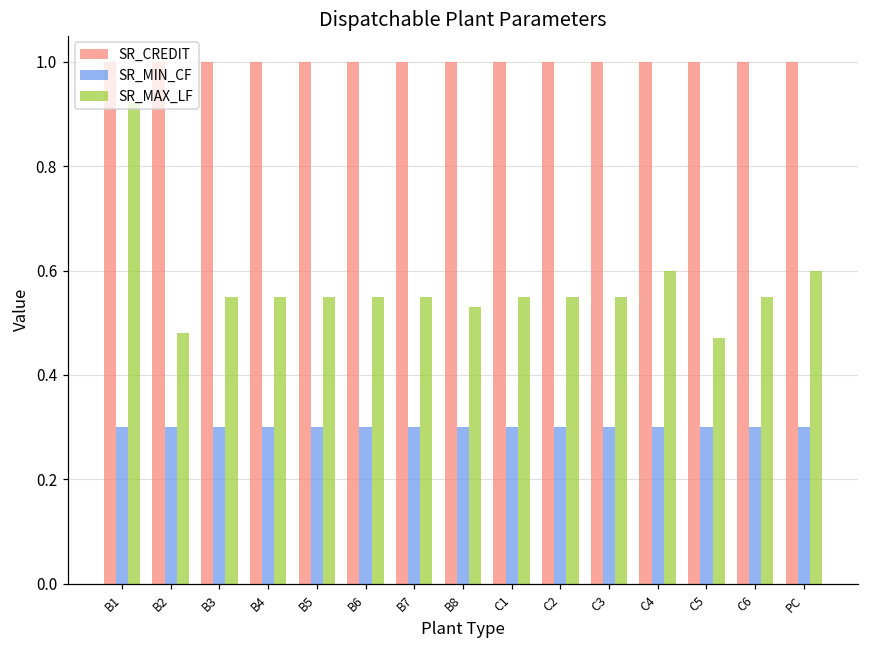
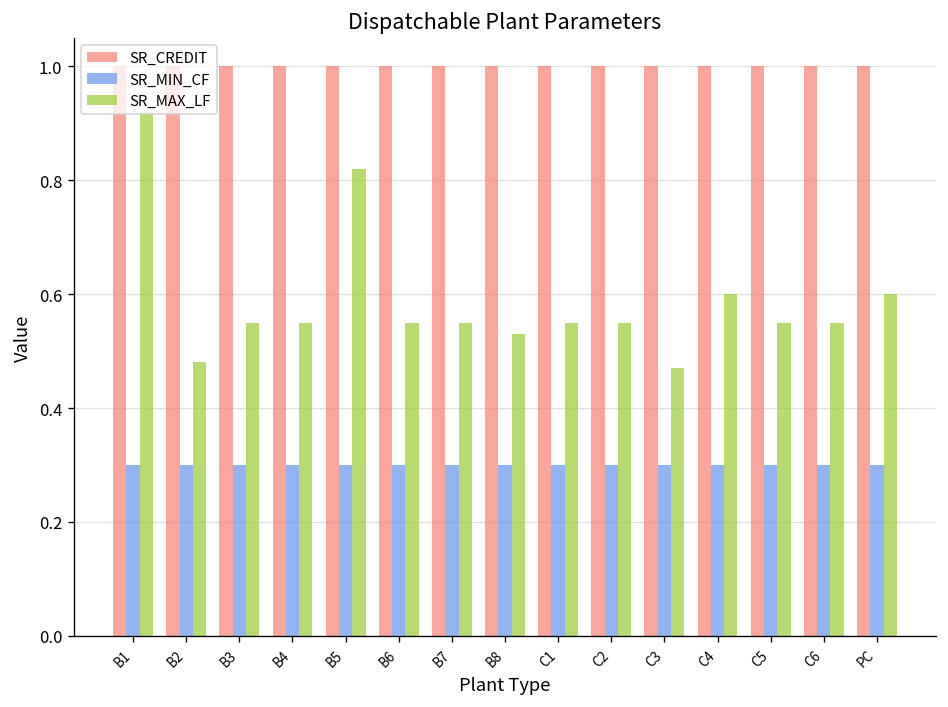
  {
    "SR_CREDIT": {
      "B3": 1.00,
      "B4": 1.00,
      "B5": 1.00,
      "B6": 1.00,
      "B7": 1.00,
      "B8": 1.00,
      "C1": 1.00,
      "C2": 1.00,
      "C3": 1.00,
      "C4": 1.00,
      "C5": 1.00,
      "C6": 1.00,
      "PC": 1.00
    },
    "SR_MIN_CF": {
      "B1": 0.30,
      "B2": 0.30,
      "B3": 0.30,
      "B4": 0.30,
      "B5": 0.30,
      "B6": 0.30,
      "B7": 0.30,
      "B8": 0.30,
      "C1": 0.30,
      "C2": 0.30,
      "C3": 0.30,
      "C4": 0.30,
      "C5": 0.30,
      "C6": 0.30,
      "PC": 0.30
    },
    "SR_MAX_LF": {
      "B2": 0.48,
      "B3": 0.55,
      "B4": 0.55,
-     "B5": 0.55,
+     "B5": 0.82,
      "B6": 0.55,
      "B7": 0.55,
      "B8": 0.53,
      "C1": 0.55,
      "C2": 0.55,
-     "C3": 0.55,
+     "C3": 0.47,
      "C4": 0.60,
-     "C5": 0.47,
+     "C5": 0.55,
      "C6": 0.55,
      "PC": 0.60
    }
  }
